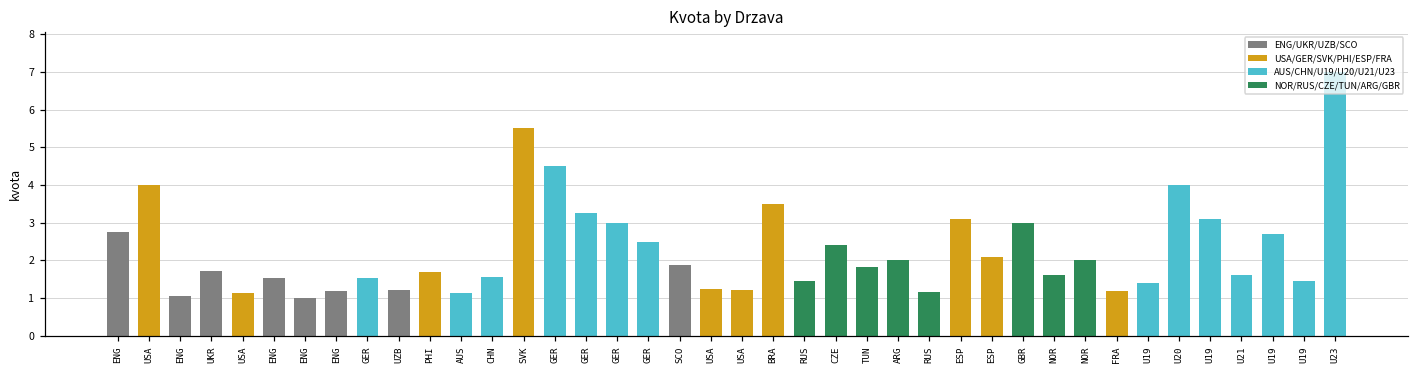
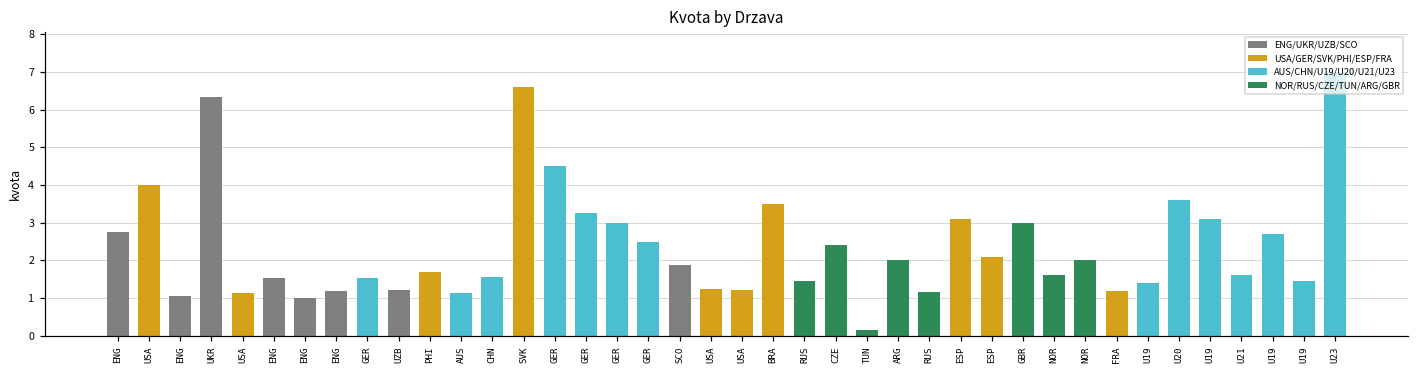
  {
-   "UKR": 1.7,
+   "UKR": 6.3,
    "UZB": 1.2,
    "PHI": 1.7,
    "AUS": 1.1,
    "CHN": 1.6,
-   "SVK": 5.5,
+   "SVK": 6.6,
    "SCO": 1.9,
    "BRA": 3.5,
    "CZE": 2.4,
-   "TUN": 1.8,
+   "TUN": 0.2,
    "ARG": 2.0,
    "GBR": 3.0,
    "FRA": 1.2,
-   "U20": 4.0,
+   "U20": 3.6,
    "U21": 1.6
  }
